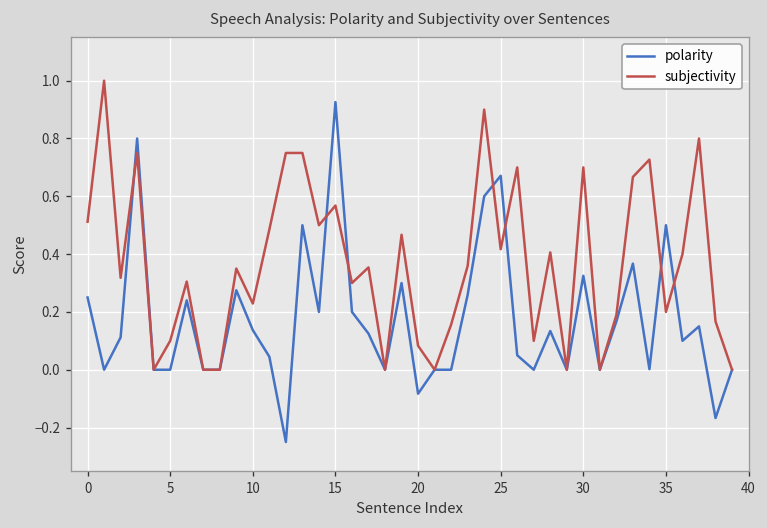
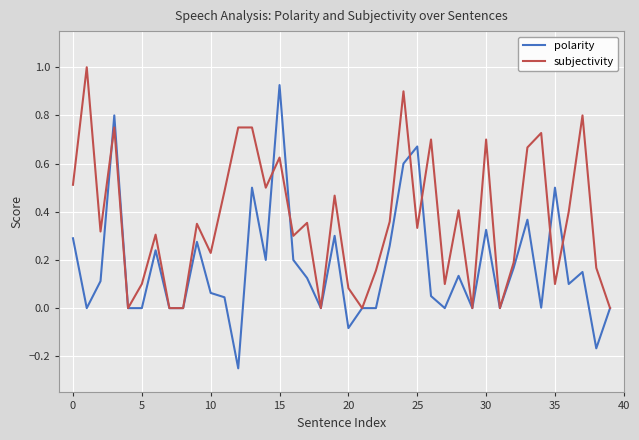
  {
    "polarity": {
-     "0": 0.25,
+     "0": 0.29,
      "5": 0.00,
-     "10": 0.14,
+     "10": 0.06,
      "15": 0.93,
      "20": -0.08,
      "25": 0.67,
      "30": 0.33,
      "35": 0.50
    },
    "subjectivity": {
      "0": 0.51,
      "5": 0.10,
      "10": 0.23,
-     "15": 0.57,
+     "15": 0.63,
      "20": 0.08,
-     "25": 0.42,
+     "25": 0.33,
      "30": 0.70,
-     "35": 0.2
+     "35": 0.1
    }
  }
